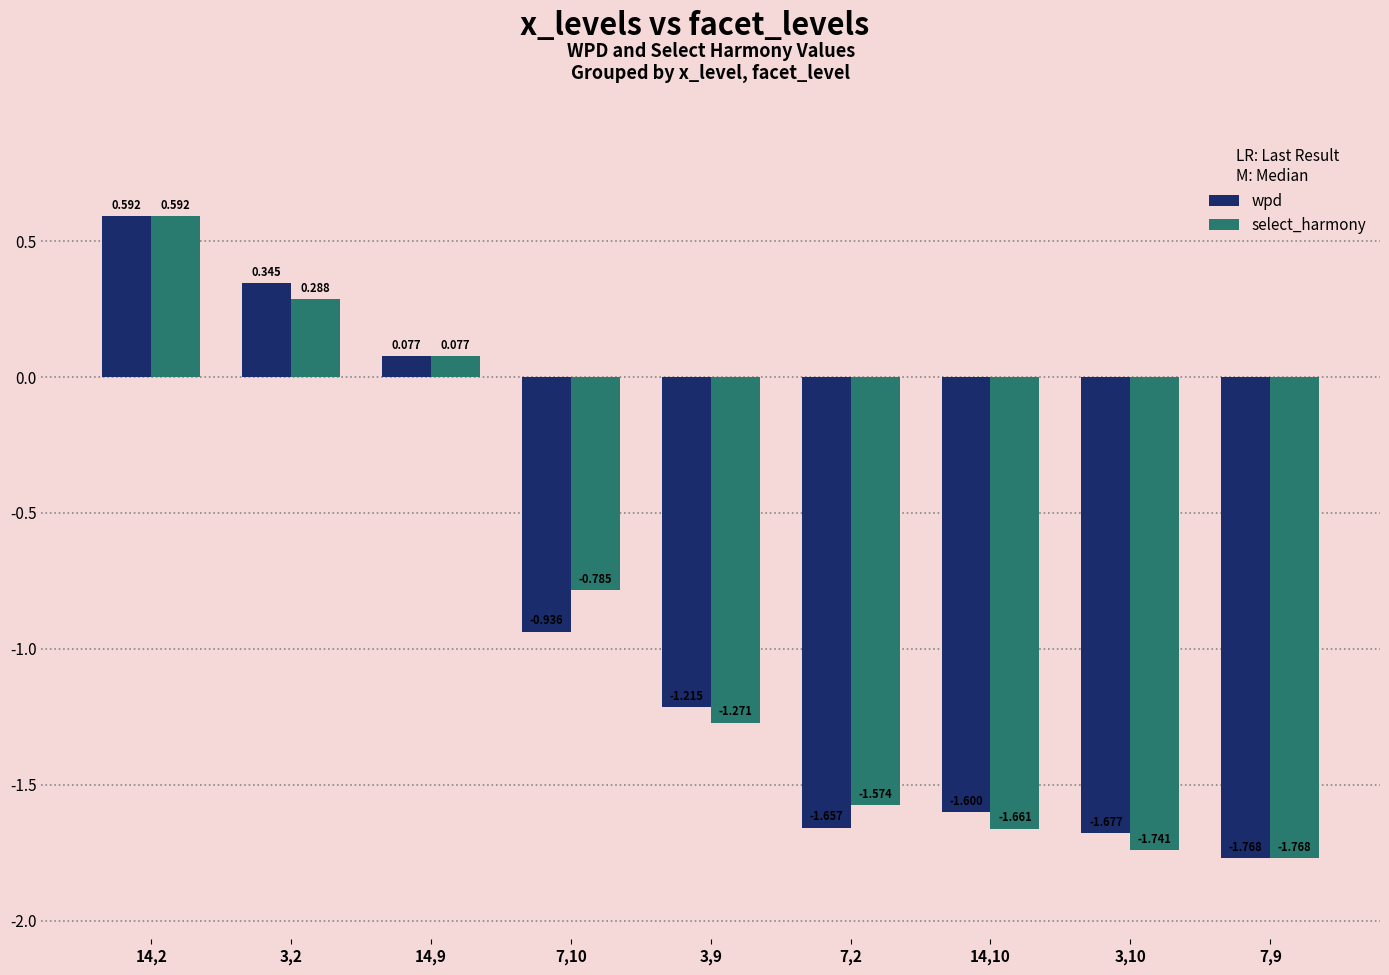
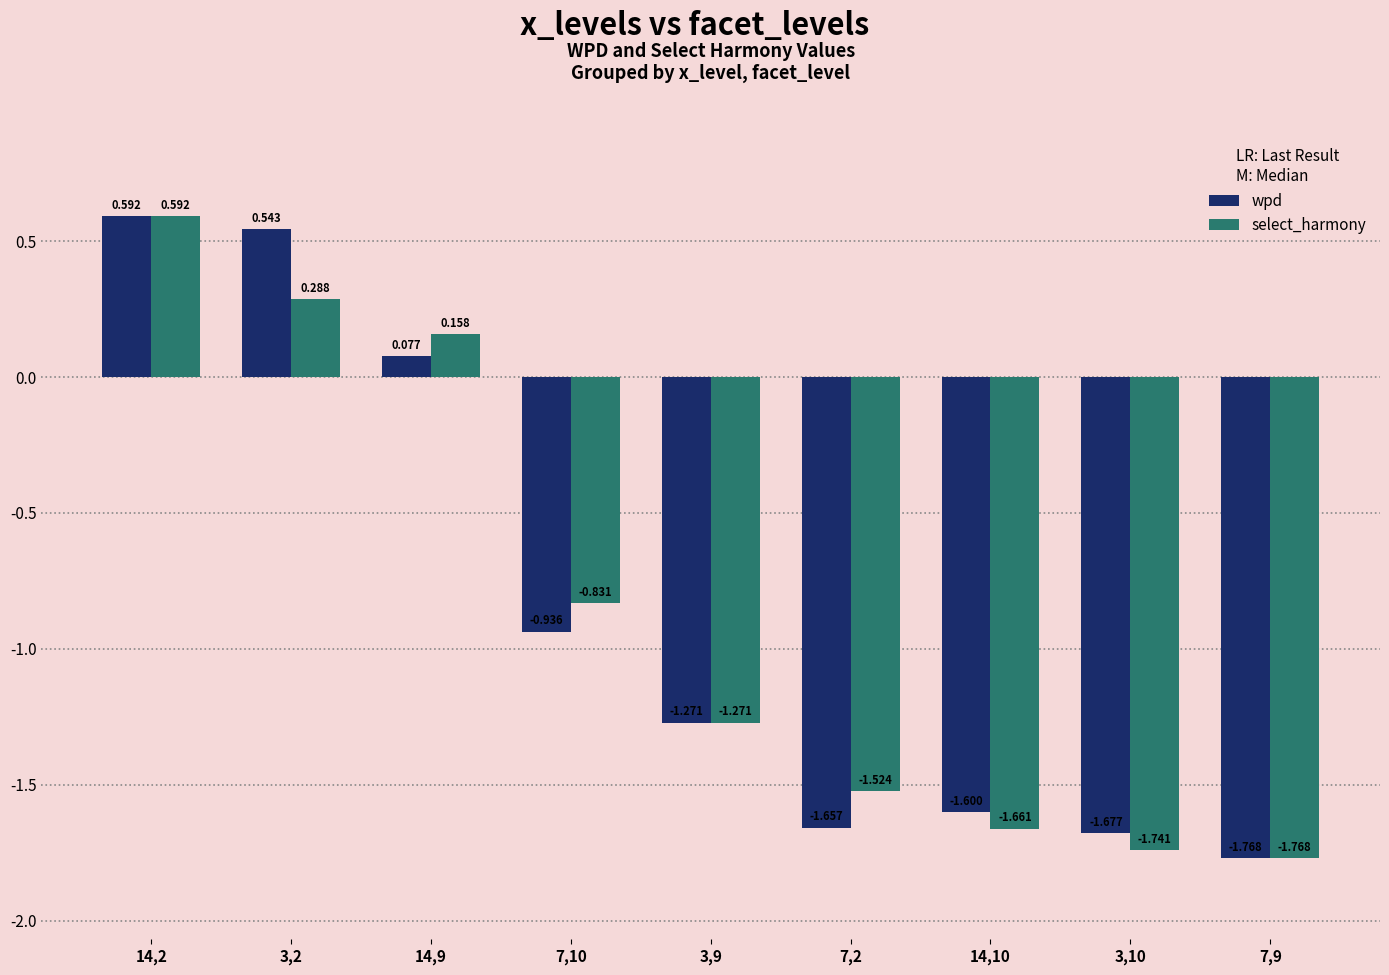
  {
    "wpd": {
      "14,2": 0.592,
-     "3,2": 0.345,
+     "3,2": 0.543,
      "14,9": 0.077,
      "7,10": -0.936,
-     "3,9": -1.215,
+     "3,9": -1.271,
      "7,2": -1.657,
      "14,10": -1.600,
      "3,10": -1.677,
      "7,9": -1.768
    },
    "select_harmony": {
      "14,2": 0.592,
      "3,2": 0.288,
-     "14,9": 0.077,
-     "7,10": -0.785,
+     "14,9": 0.158,
+     "7,10": -0.831,
      "3,9": -1.271,
-     "7,2": -1.574,
+     "7,2": -1.524,
      "14,10": -1.661,
      "3,10": -1.741,
      "7,9": -1.768
    }
  }
